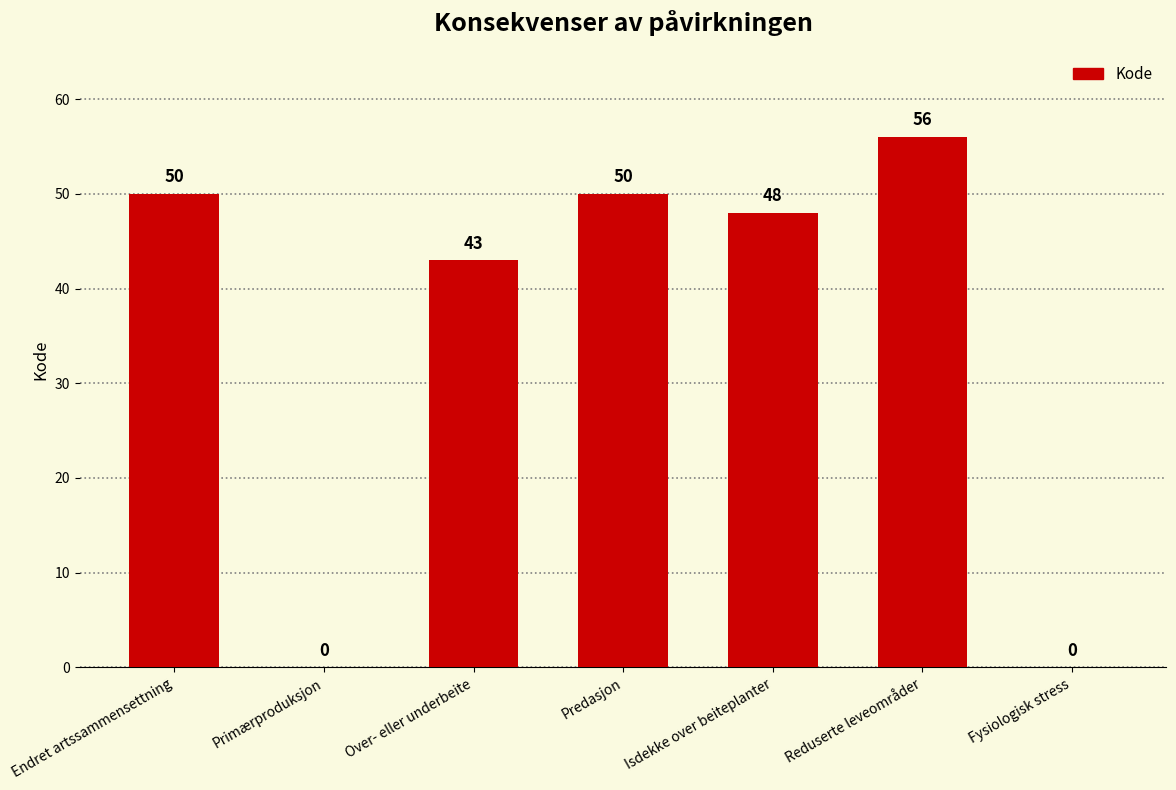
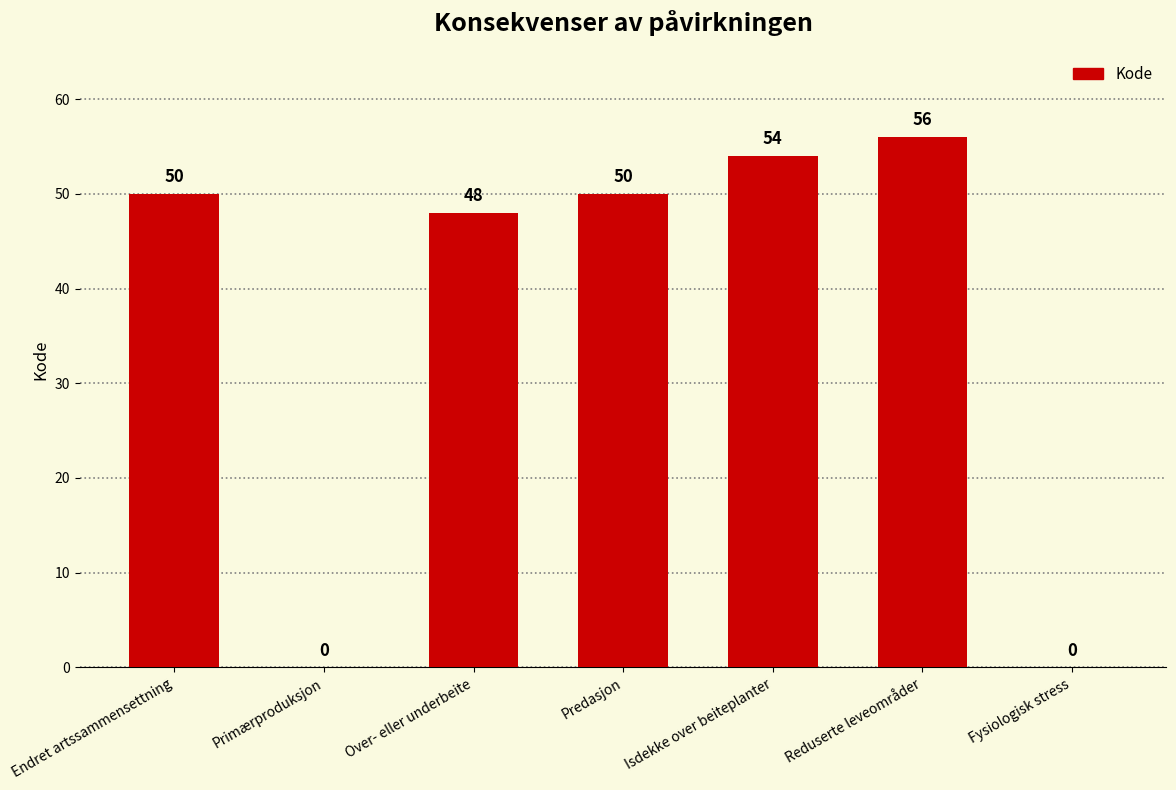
  {
    "Endret artssammensettning": 50,
    "Primærproduksjon": 0,
-   "Over- eller underbeite": 43,
+   "Over- eller underbeite": 48,
    "Predasjon": 50,
-   "Isdekke over beiteplanter": 48,
+   "Isdekke over beiteplanter": 54,
    "Reduserte leveområder": 56,
    "Fysiologisk stress": 0
  }
